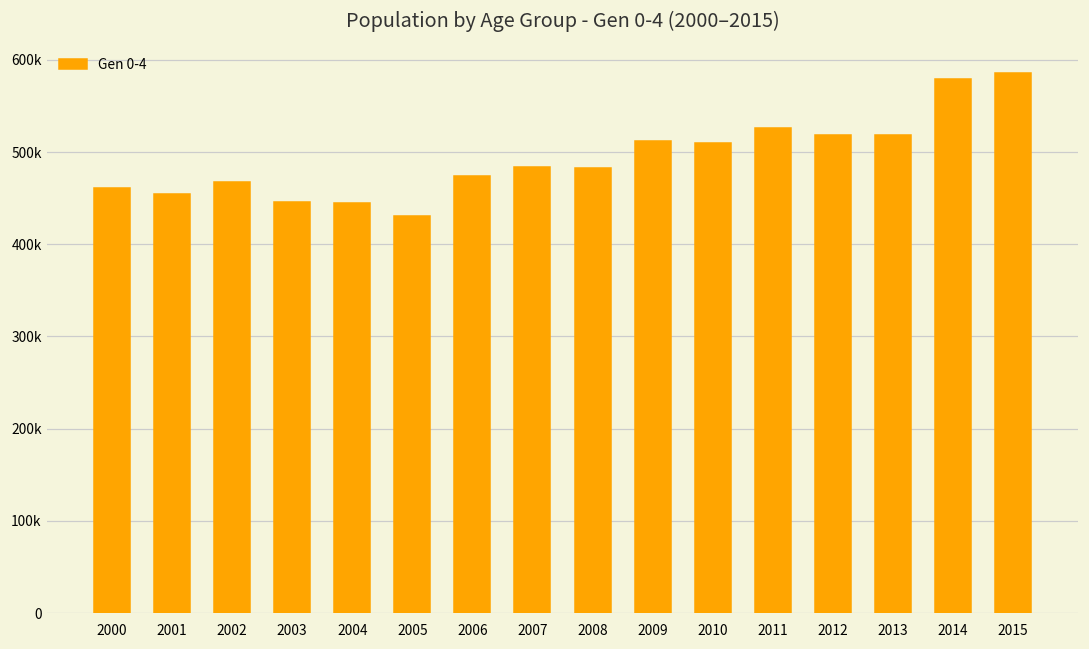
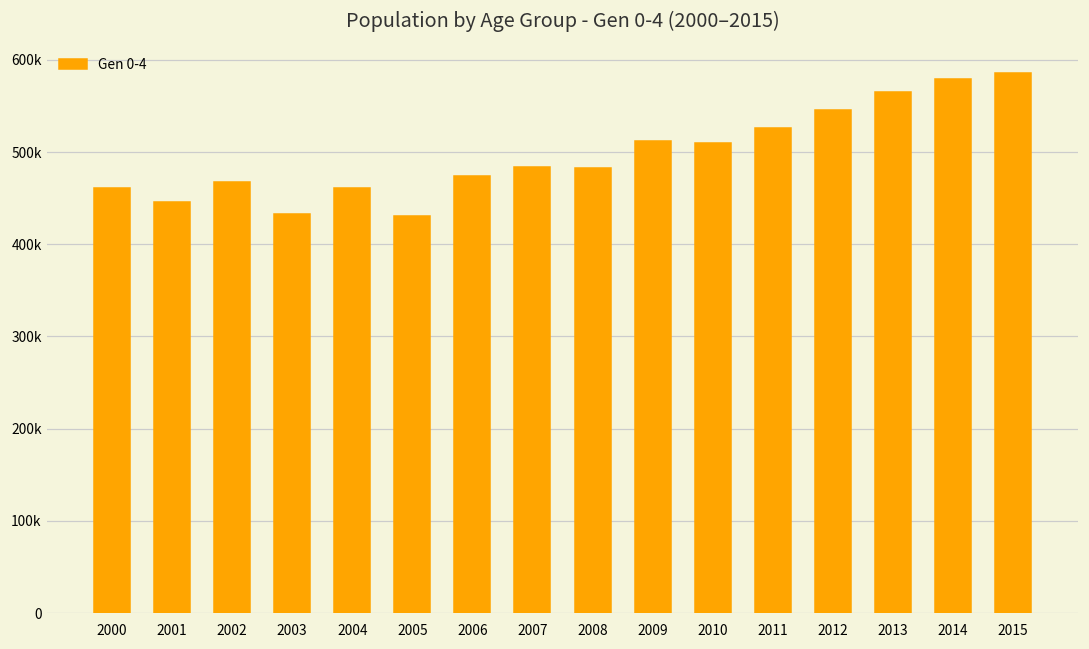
  {
    "2000": 460000,
-   "2001": 455000,
+   "2001": 445000,
    "2002": 470000,
-   "2003": 450000,
-   "2004": 450000,
+   "2003": 430000,
+   "2004": 460000,
    "2005": 430000,
    "2006": 470000,
    "2007": 480000,
    "2008": 480000,
    "2009": 510000,
    "2010": 510000,
    "2011": 530000,
-   "2012": 520000,
-   "2013": 520000,
+   "2012": 550000,
+   "2013": 560000,
    "2014": 580000,
    "2015": 590000
  }
